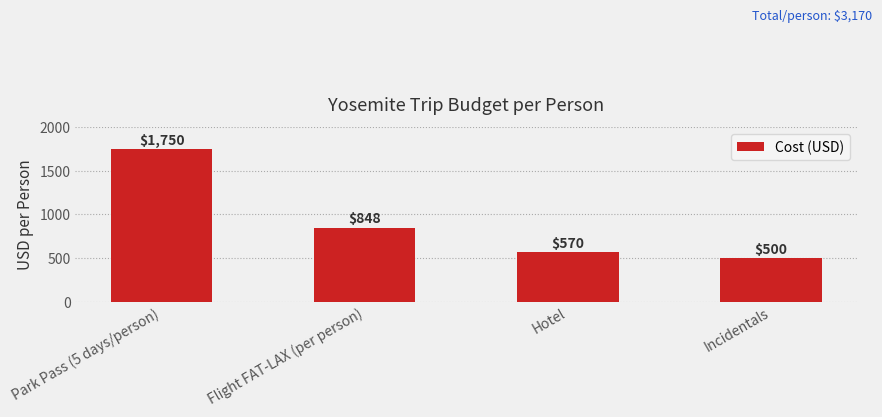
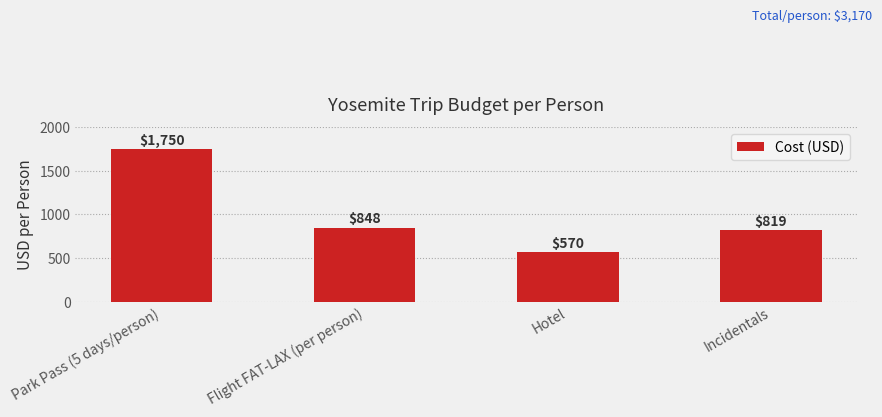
  {
    "Park Pass (5 days/person)": "$1,750",
    "Flight FAT-LAX (per person)": "$848",
    "Hotel": "$570",
-   "Incidentals": "$500"
+   "Incidentals": "$819"
  }
